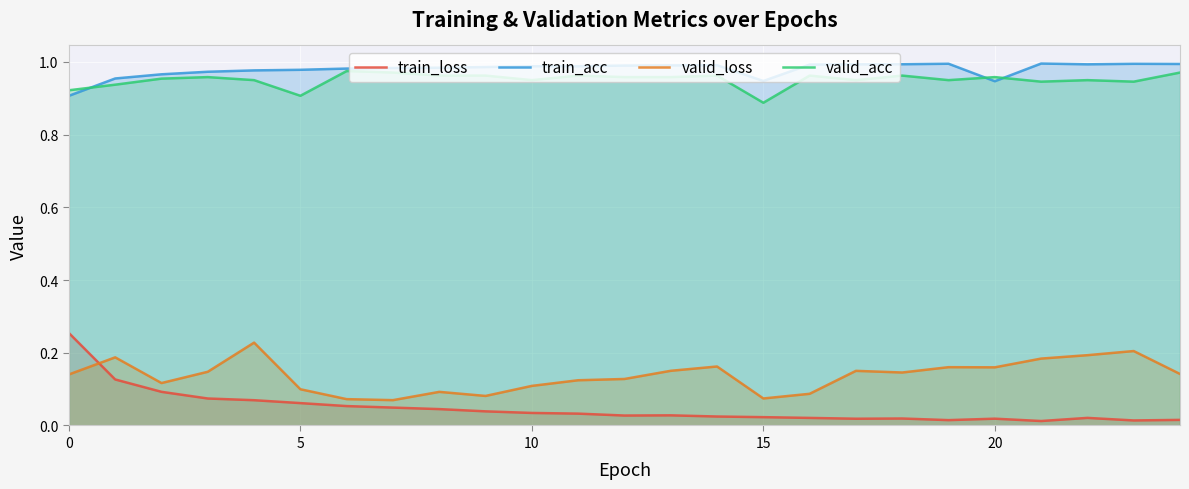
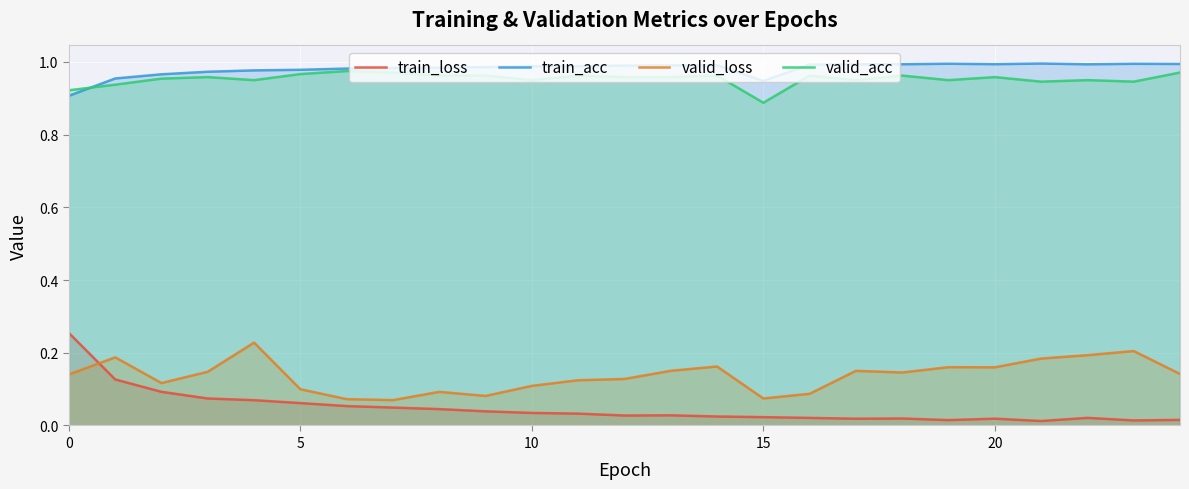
  {
    "train_acc": {
      "0": 0.91,
      "5": 0.98,
-     "20": 0.95
+     "20": 0.99
    },
    "valid_acc": {
      "0": 0.92,
-     "5": 0.91,
+     "5": 0.97,
      "15": 0.89,
      "20": 0.96
    }
  }
